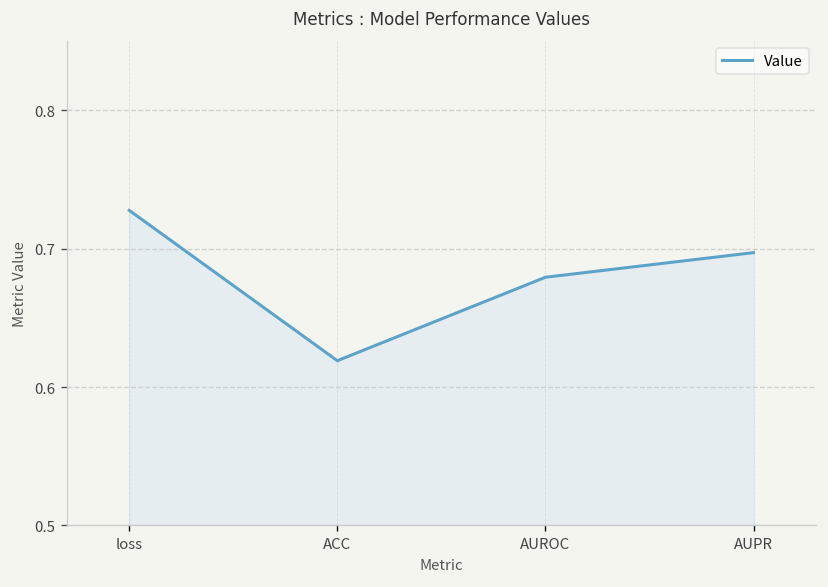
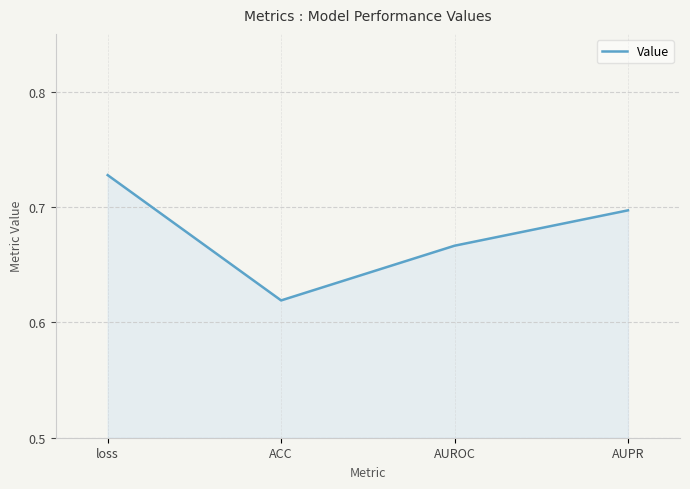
  {
    "loss": 0.728,
    "ACC": 0.619,
-   "AUROC": 0.679,
+   "AUROC": 0.666,
    "AUPR": 0.697
  }
